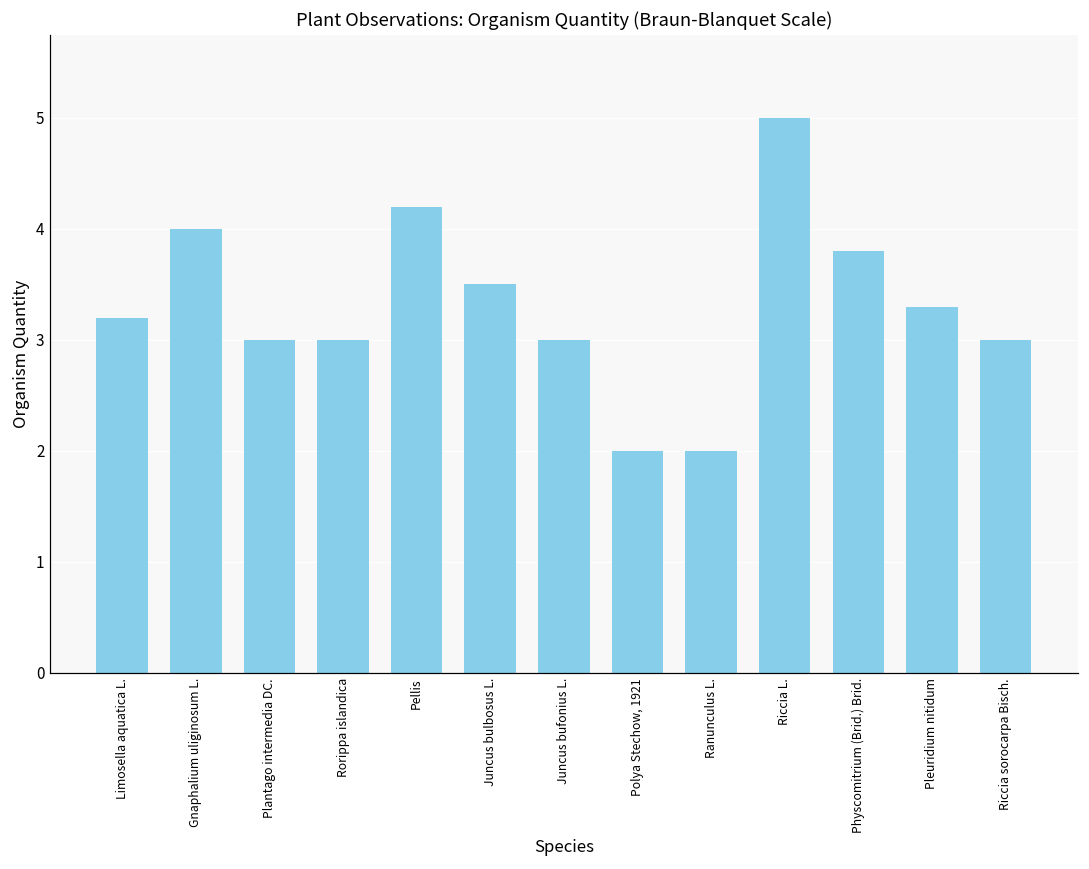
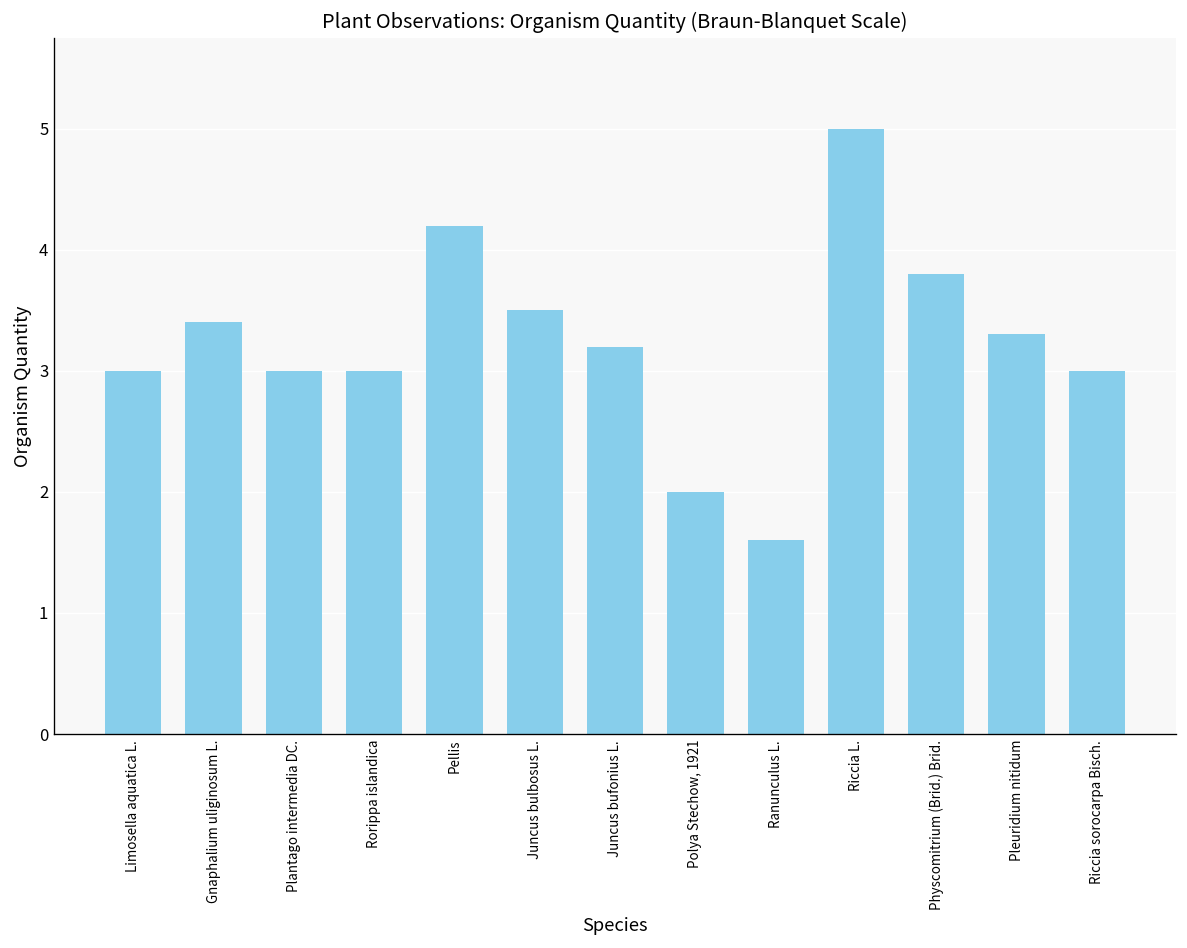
  {
-   "Limosella aquatica L.": 3.2,
-   "Gnaphalium uliginosum L.": 4.0,
+   "Limosella aquatica L.": 3.0,
+   "Gnaphalium uliginosum L.": 3.4,
    "Plantago intermedia DC.": 3.0,
    "Rorippa islandica": 3.0,
    "Pellis": 4.2,
    "Juncus bulbosus L.": 3.5,
-   "Juncus bufonius L.": 3.0,
+   "Juncus bufonius L.": 3.2,
    "Polya Stechow, 1921": 2.0,
-   "Ranunculus L.": 2.0,
+   "Ranunculus L.": 1.6,
    "Riccia L.": 5.0,
    "Physcomitrium (Brid.) Brid.": 3.8,
    "Pleuridium nitidum": 3.3,
    "Riccia sorocarpa Bisch.": 3.0
  }
